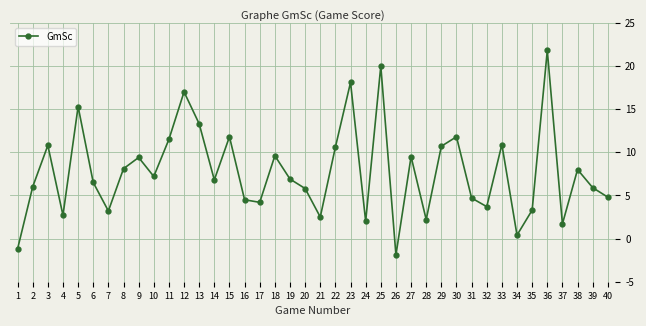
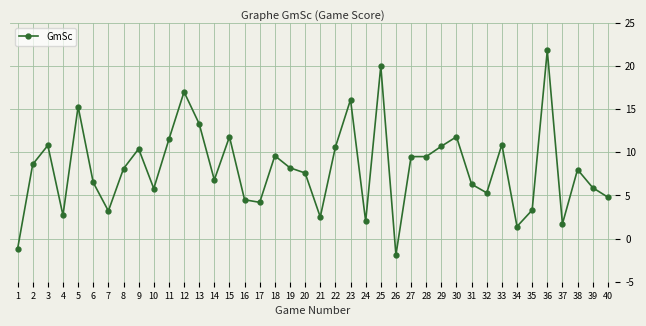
  {
    "1": -1,
-   "2": 6,
+   "2": 9,
    "3": 11,
    "4": 3,
    "5": 15,
    "6": 7,
    "7": 3,
    "8": 8,
-   "9": 9,
-   "10": 7,
+   "9": 10,
+   "10": 6,
    "11": 12,
    "12": 17,
    "13": 13,
    "14": 7,
    "15": 12,
    "16": 5,
    "17": 4,
    "18": 10,
-   "19": 7,
-   "20": 6,
+   "19": 8,
+   "20": 8,
    "21": 3,
    "22": 11,
-   "23": 18,
+   "23": 16,
    "24": 2,
    "25": 20,
    "26": -2,
    "27": 10,
-   "28": 2,
+   "28": 10,
    "29": 11,
    "30": 12,
-   "31": 5,
-   "32": 4,
+   "31": 6,
+   "32": 5,
    "33": 11,
-   "34": 0,
+   "34": 1,
    "35": 3,
    "36": 22,
    "37": 2,
    "38": 8,
    "39": 6,
    "40": 5
  }
